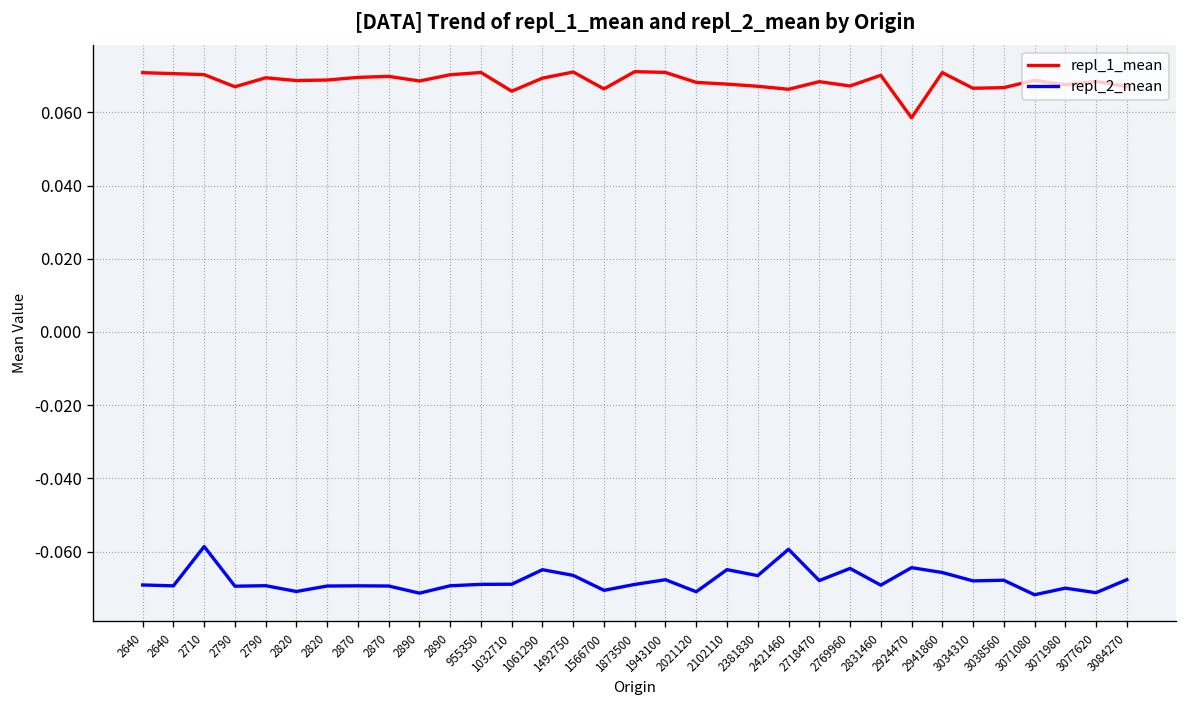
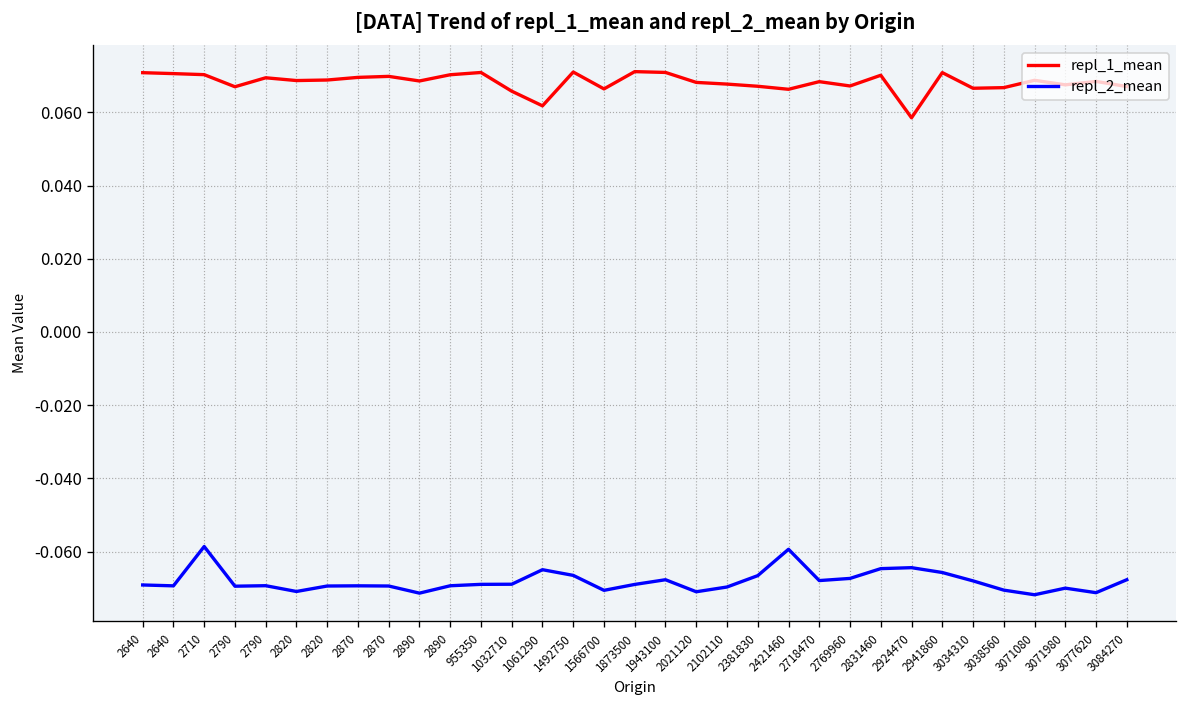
  {
    "repl_1_mean": {
      "2710": 0.070,
      "955350": 0.071,
      "1032710": 0.066,
-     "1061290": 0.069,
+     "1061290": 0.062,
      "1492750": 0.071,
      "1566700": 0.066,
      "1873500": 0.071,
      "1943100": 0.071,
      "2021120": 0.068,
      "2102110": 0.068,
      "2381830": 0.067,
      "2421460": 0.066,
      "2718470": 0.068,
      "2769960": 0.067,
      "2831460": 0.070,
      "2924470": 0.059,
      "2941860": 0.071,
      "3034310": 0.067,
      "3038560": 0.067
    },
    "repl_2_mean": {
      "2710": -0.059,
      "955350": -0.069,
      "1032710": -0.069,
      "1061290": -0.065,
      "1492750": -0.067,
      "1566700": -0.071,
      "1873500": -0.069,
      "1943100": -0.068,
      "2021120": -0.071,
-     "2102110": -0.065,
+     "2102110": -0.070,
      "2381830": -0.067,
      "2421460": -0.059,
      "2718470": -0.068,
-     "2769960": -0.065,
-     "2831460": -0.069,
+     "2769960": -0.067,
+     "2831460": -0.065,
      "2924470": -0.064,
      "2941860": -0.066,
      "3034310": -0.068,
-     "3038560": -0.068,
+     "3038560": -0.071,
      "3071080": -0.072,
      "3071980": -0.070,
      "3077620": -0.071,
      "3084270": -0.068
    }
  }
